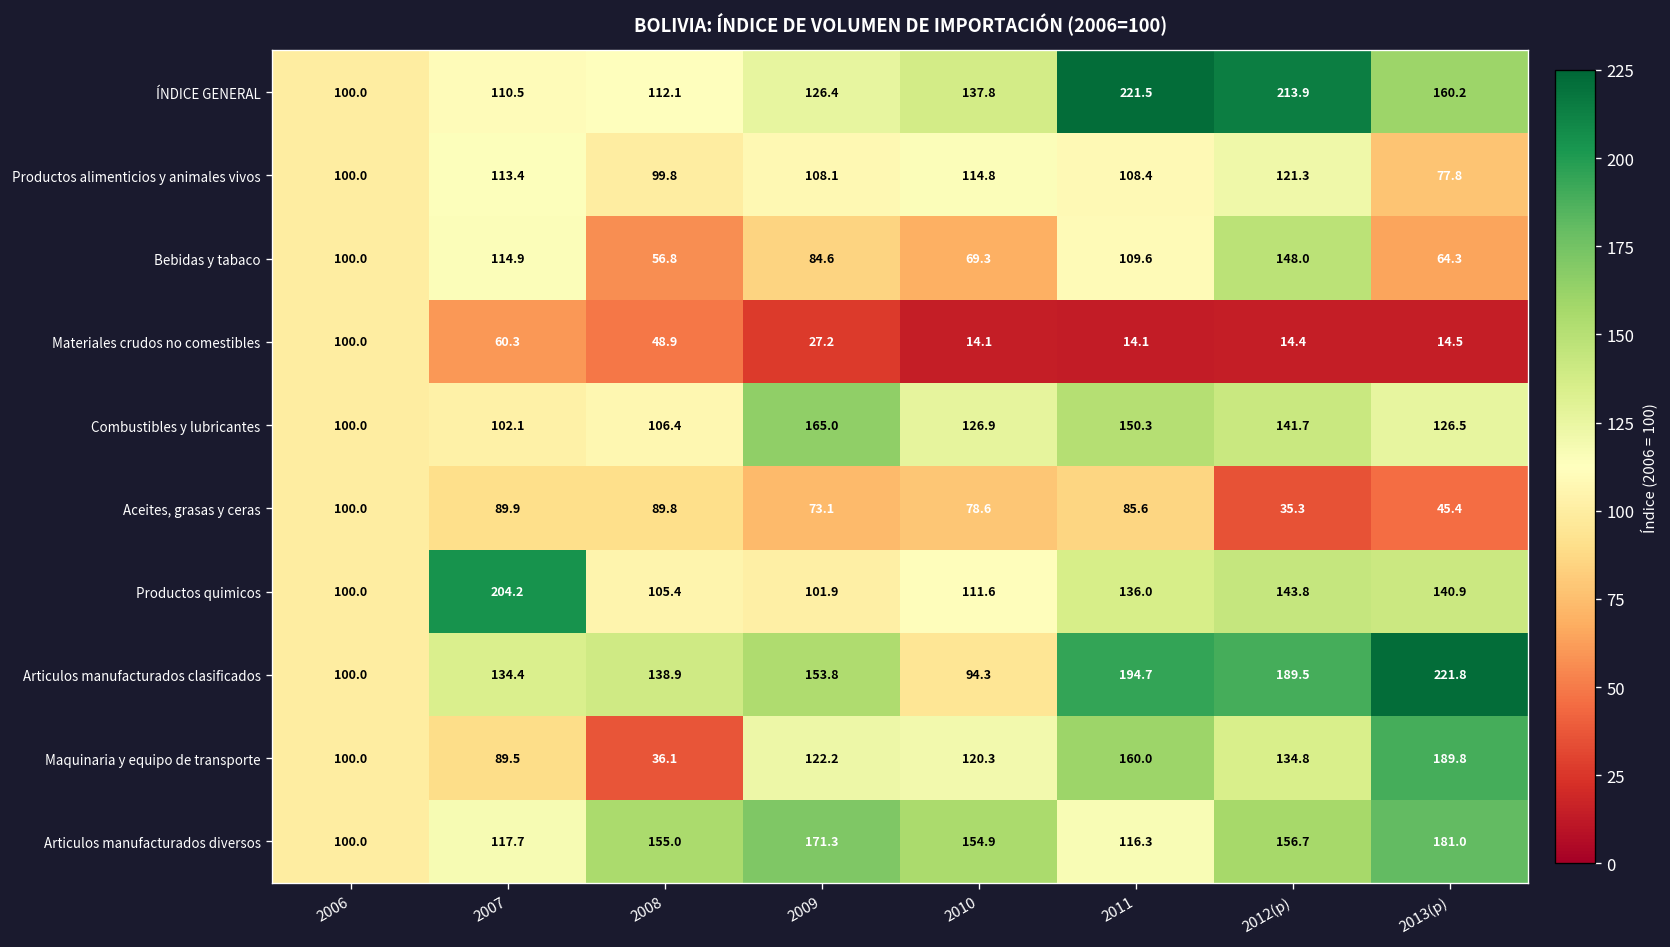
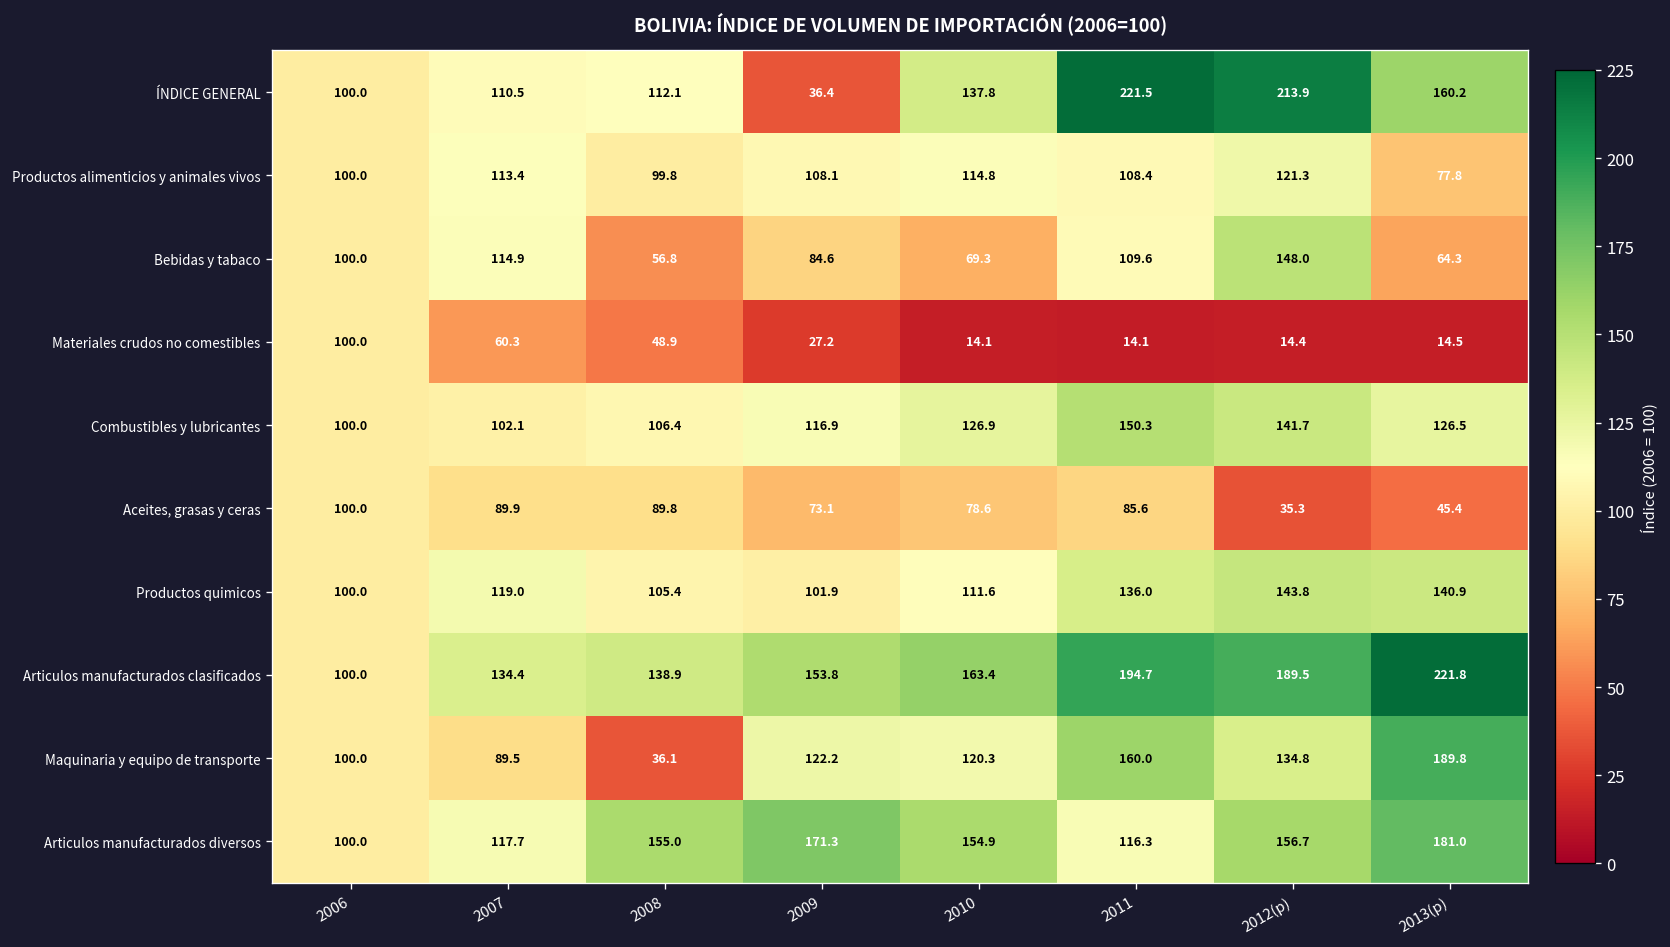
  {
    "ÍNDICE GENERAL": {
      "2006": 100.0,
      "2007": 110.5,
      "2008": 112.1,
-     "2009": 126.4,
+     "2009": 36.4,
      "2010": 137.8,
      "2011": 221.5,
      "2012(p)": 213.9,
      "2013(p)": 160.2
    },
    "Productos alimenticios y animales vivos": {
      "2006": 100.0,
      "2007": 113.4,
      "2008": 99.8,
      "2009": 108.1,
      "2010": 114.8,
      "2011": 108.4,
      "2012(p)": 121.3,
      "2013(p)": 77.8
    },
    "Bebidas y tabaco": {
      "2006": 100.0,
      "2007": 114.9,
      "2008": 56.8,
      "2009": 84.6,
      "2010": 69.3,
      "2011": 109.6,
      "2012(p)": 148.0,
      "2013(p)": 64.3
    },
    "Materiales crudos no comestibles": {
      "2006": 100.0,
      "2007": 60.3,
      "2008": 48.9,
      "2009": 27.2,
      "2010": 14.1,
      "2011": 14.1,
      "2012(p)": 14.4,
      "2013(p)": 14.5
    },
    "Combustibles y lubricantes": {
      "2006": 100.0,
      "2007": 102.1,
      "2008": 106.4,
-     "2009": 165.0,
+     "2009": 116.9,
      "2010": 126.9,
      "2011": 150.3,
      "2012(p)": 141.7,
      "2013(p)": 126.5
    },
    "Aceites, grasas y ceras": {
      "2006": 100.0,
      "2007": 89.9,
      "2008": 89.8,
      "2009": 73.1,
      "2010": 78.6,
      "2011": 85.6,
      "2012(p)": 35.3,
      "2013(p)": 45.4
    },
    "Productos quimicos": {
      "2006": 100.0,
-     "2007": 204.2,
+     "2007": 119.0,
      "2008": 105.4,
      "2009": 101.9,
      "2010": 111.6,
      "2011": 136.0,
      "2012(p)": 143.8,
      "2013(p)": 140.9
    },
    "Articulos manufacturados clasificados": {
      "2006": 100.0,
      "2007": 134.4,
      "2008": 138.9,
      "2009": 153.8,
-     "2010": 94.3,
+     "2010": 163.4,
      "2011": 194.7,
      "2012(p)": 189.5,
      "2013(p)": 221.8
    },
    "Maquinaria y equipo de transporte": {
      "2006": 100.0,
      "2007": 89.5,
      "2008": 36.1,
      "2009": 122.2,
      "2010": 120.3,
      "2011": 160.0,
      "2012(p)": 134.8,
      "2013(p)": 189.8
    },
    "Articulos manufacturados diversos": {
      "2006": 100.0,
      "2007": 117.7,
      "2008": 155.0,
      "2009": 171.3,
      "2010": 154.9,
      "2011": 116.3,
      "2012(p)": 156.7,
      "2013(p)": 181.0
    }
  }
